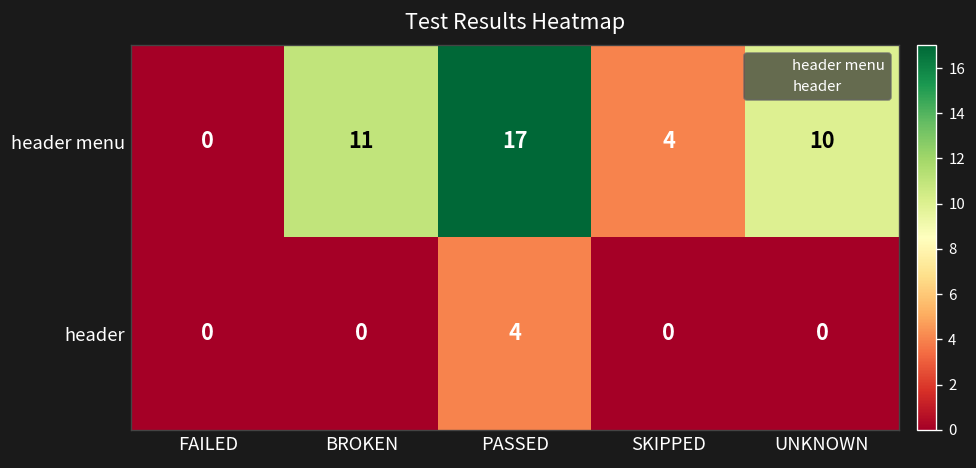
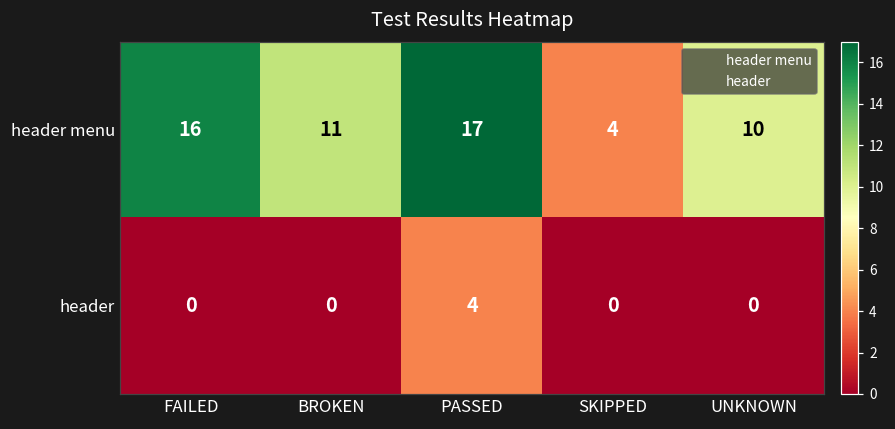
  {
    "header menu": {
-     "FAILED": 0,
+     "FAILED": 16,
      "BROKEN": 11,
      "PASSED": 17,
      "SKIPPED": 4,
      "UNKNOWN": 10
    },
    "header": {
      "FAILED": 0,
      "BROKEN": 0,
      "PASSED": 4,
      "SKIPPED": 0,
      "UNKNOWN": 0
    }
  }
